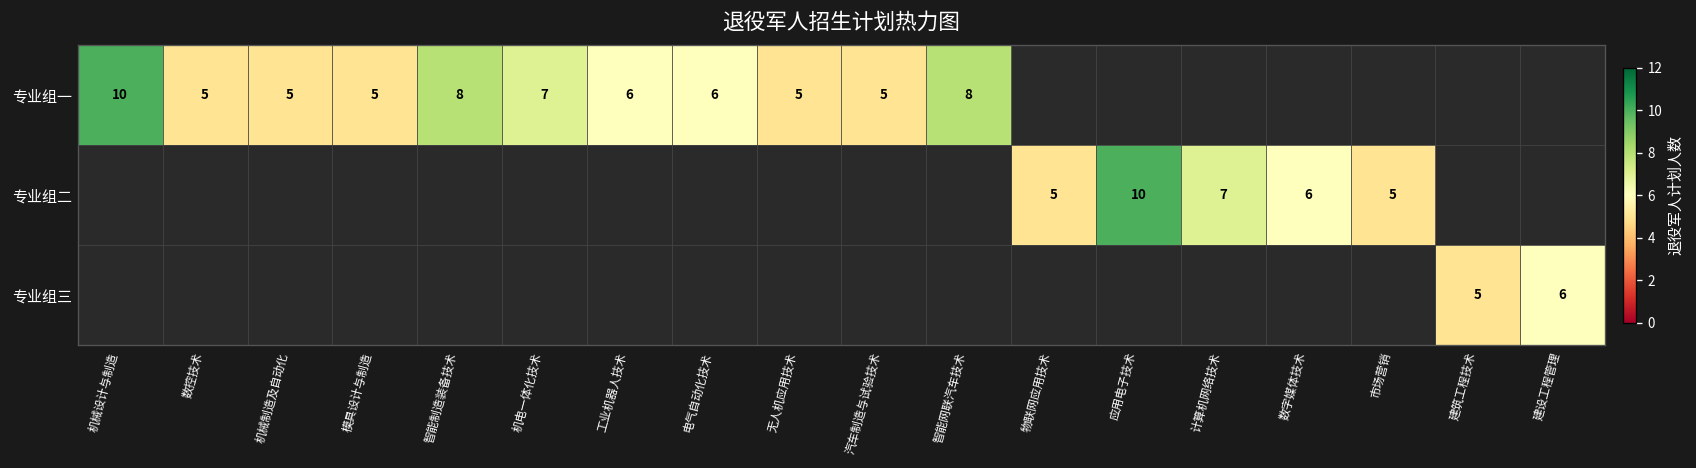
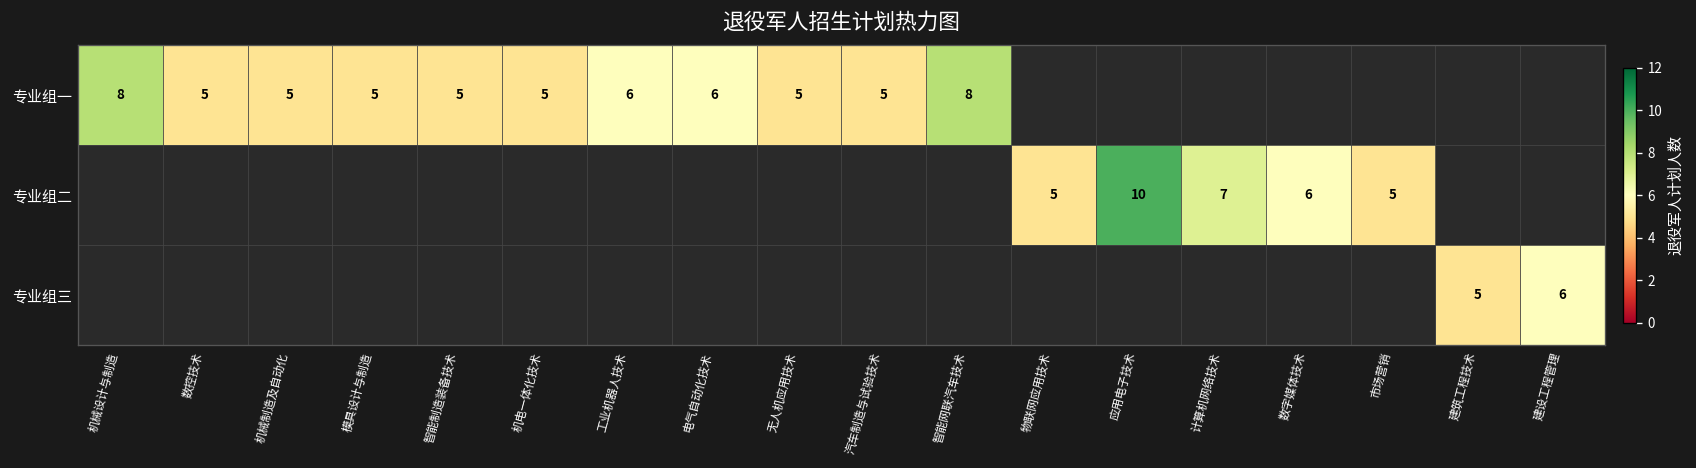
  {
    "专业组一": {
-     "机械设计与制造": 10,
+     "机械设计与制造": 8,
      "数控技术": 5,
      "机械制造及自动化": 5,
      "模具设计与制造": 5,
-     "智能制造装备技术": 8,
-     "机电一体化技术": 7,
+     "智能制造装备技术": 5,
+     "机电一体化技术": 5,
      "工业机器人技术": 6,
      "电气自动化技术": 6,
      "无人机应用技术": 5,
      "汽车制造与试验技术": 5,
      "智能网联汽车技术": 8
    },
    "专业组二": {
      "物联网应用技术": 5,
      "应用电子技术": 10,
      "计算机网络技术": 7,
      "数字媒体技术": 6,
      "市场营销": 5
    },
    "专业组三": {
      "建筑工程技术": 5,
      "建设工程管理": 6
    }
  }
